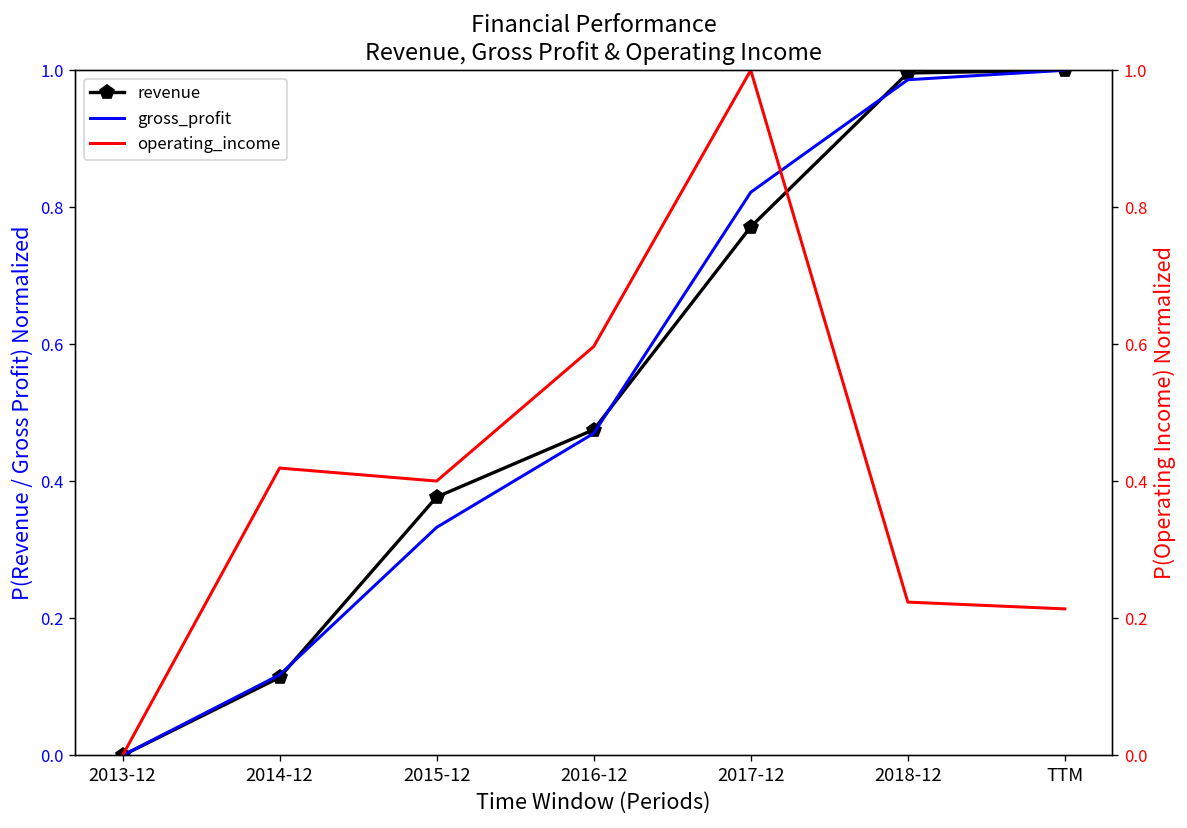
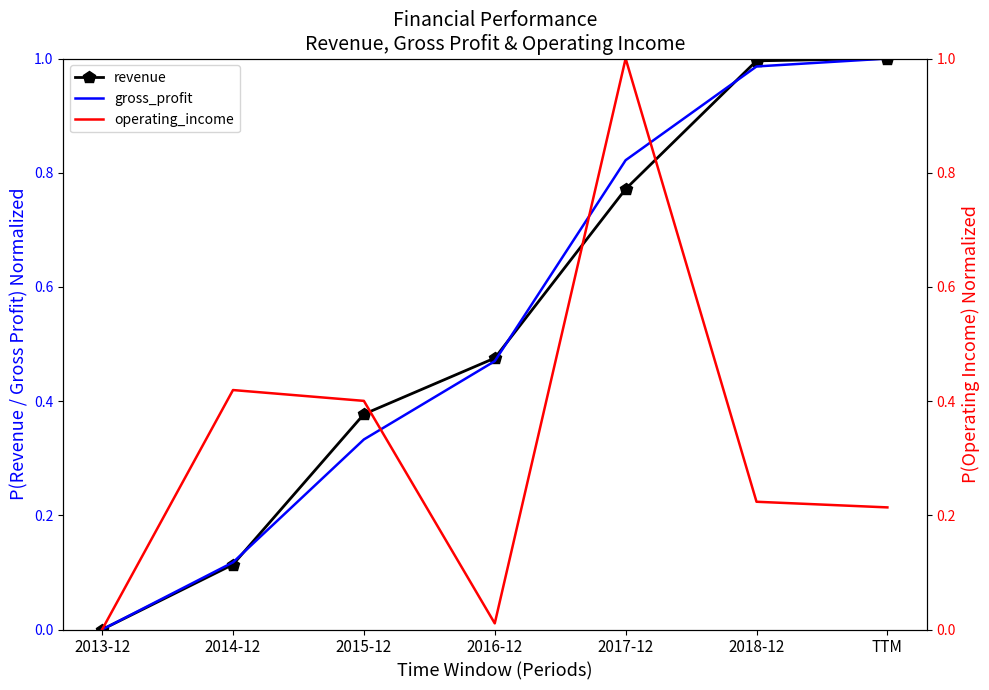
  {
    "revenue": {
      "2015-12": 0.38,
      "2016-12": 0.48,
      "2017-12": 0.77,
      "2018-12": 1.00
    },
    "gross_profit": {
      "2015-12": 0.33,
      "2016-12": 0.47,
      "2017-12": 0.82,
      "2018-12": 0.99
    },
    "operating_income": {
      "2013-12": 0.00,
      "2014-12": 0.42,
      "2015-12": 0.40,
-     "2016-12": 0.60,
+     "2016-12": 0.01,
      "2017-12": 1.00,
      "2018-12": 0.22,
      "TTM": 0.21
    }
  }
